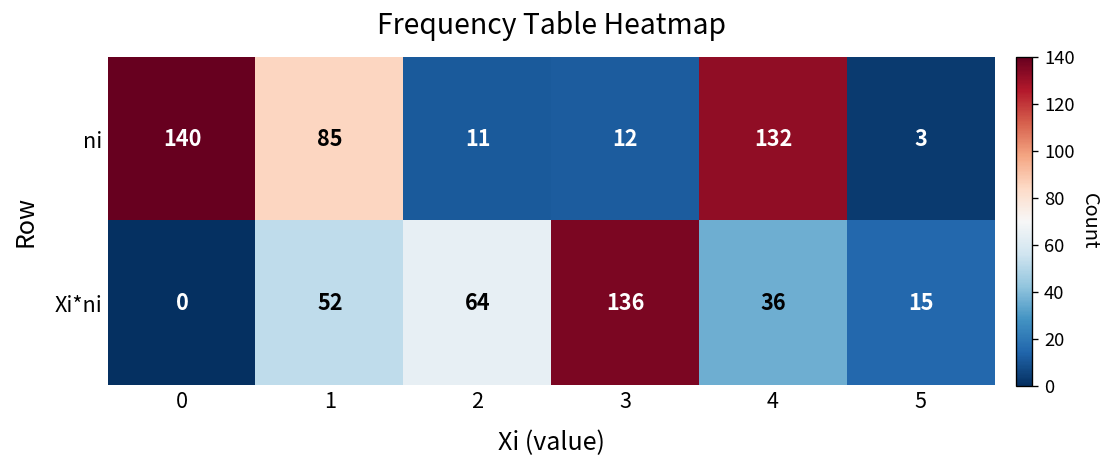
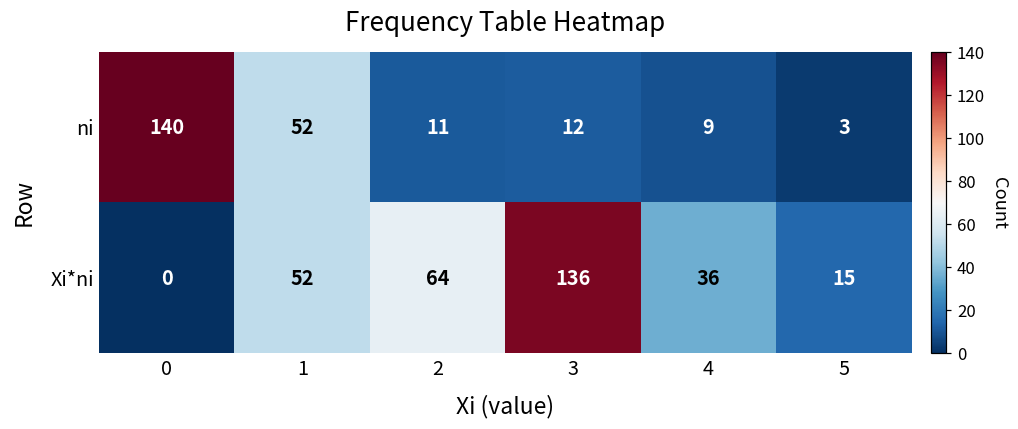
  {
    "ni": {
      "0": 140,
-     "1": 85,
+     "1": 52,
      "2": 11,
      "3": 12,
-     "4": 132,
+     "4": 9,
      "5": 3
    },
    "Xi*ni": {
      "0": 0,
      "1": 52,
      "2": 64,
      "3": 136,
      "4": 36,
      "5": 15
    }
  }
